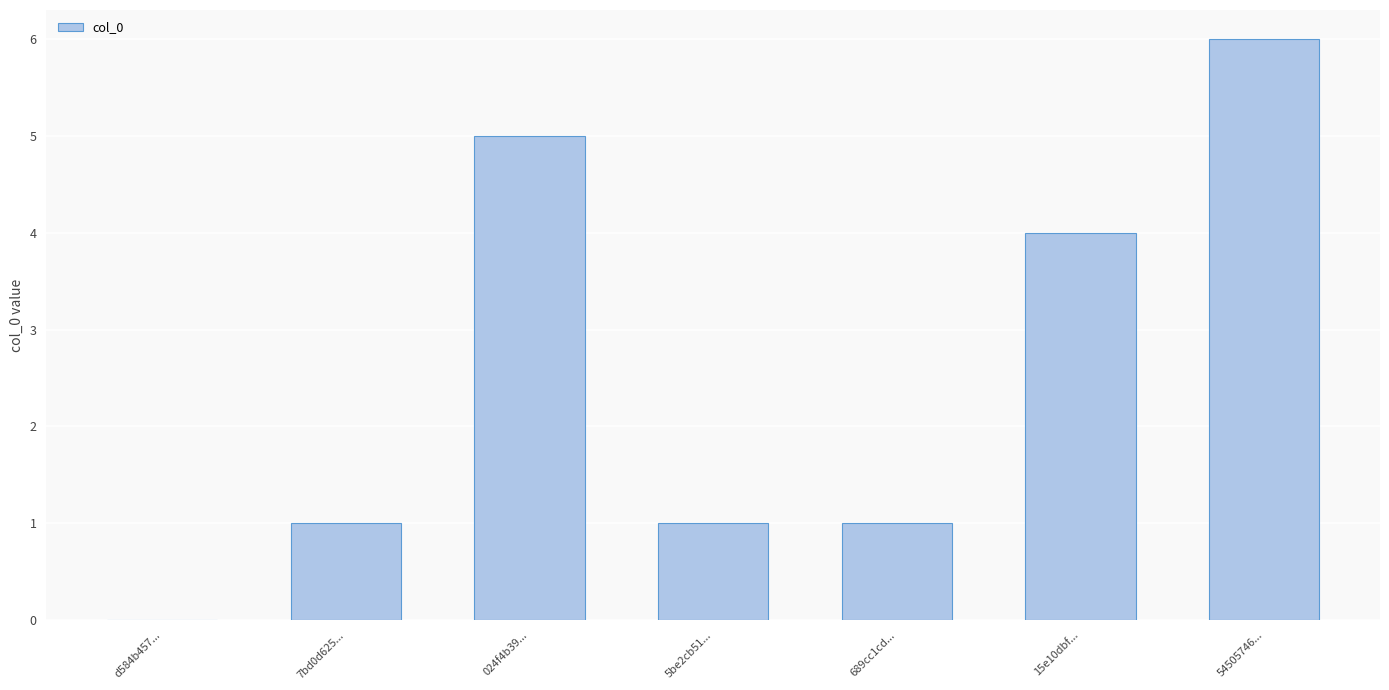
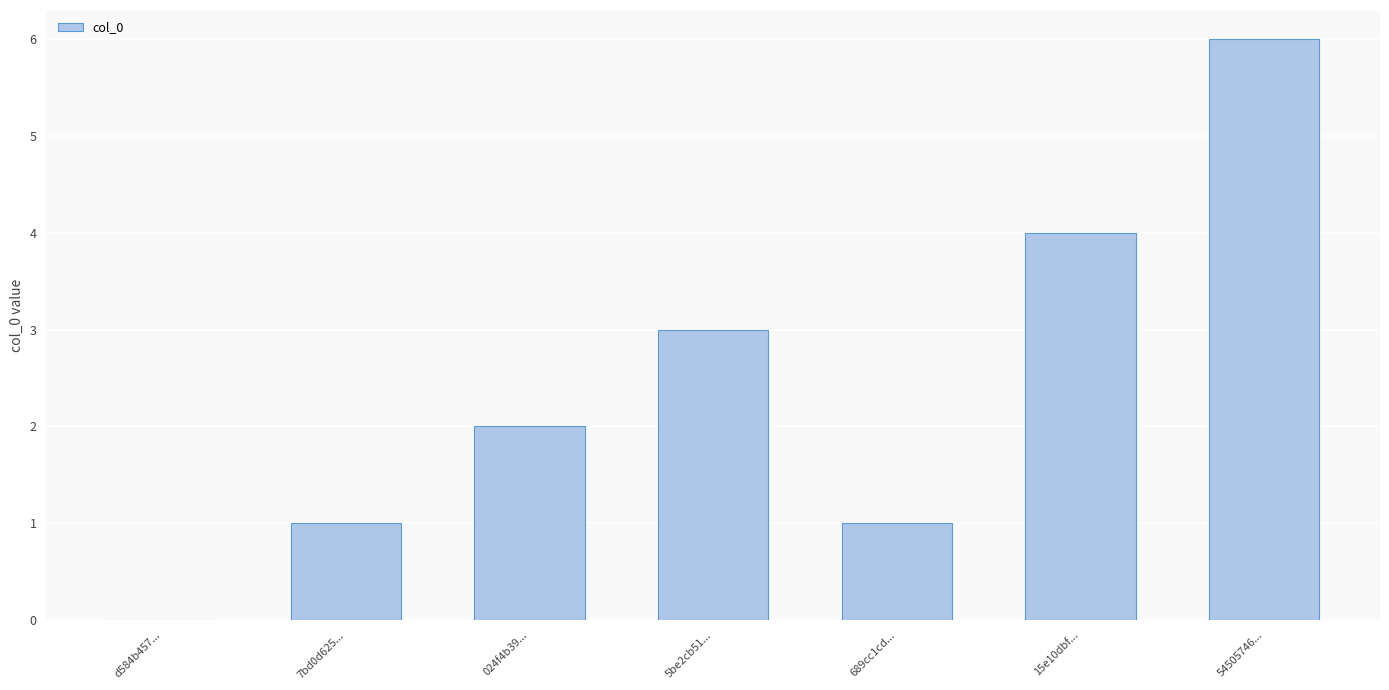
  {
    "d584b457...": 0,
    "7bd0d625...": 1,
-   "024f4b39...": 5,
-   "5be2cb51...": 1,
+   "024f4b39...": 2,
+   "5be2cb51...": 3,
    "689cc1cd...": 1,
    "15e10dbf...": 4,
    "54505746...": 6
  }
